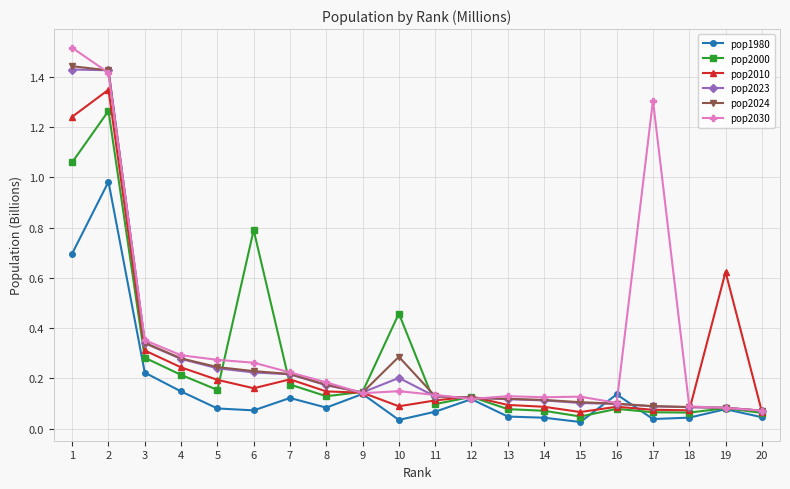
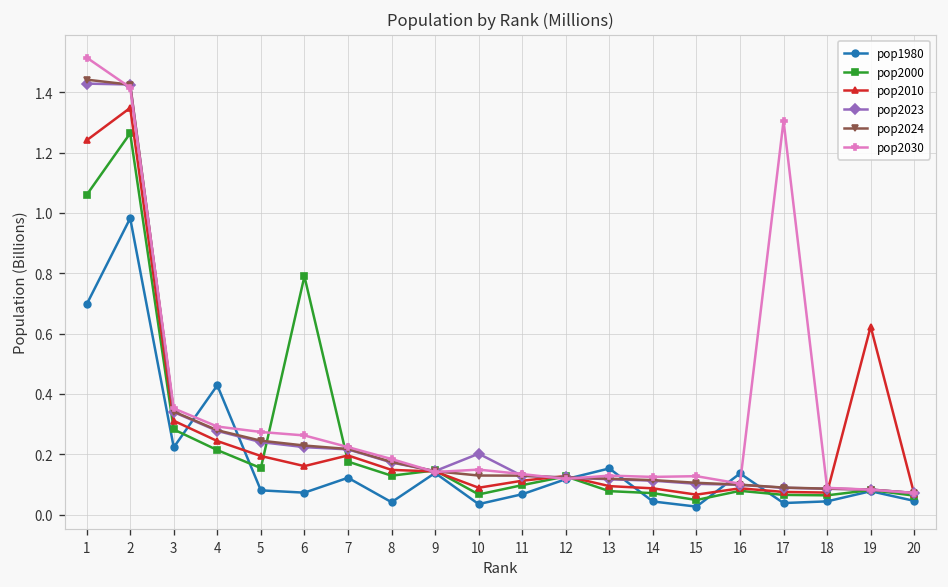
  {
    "pop1980": {
      "1": 0.70,
      "2": 0.98,
      "3": 0.22,
-     "4": 0.15,
+     "4": 0.43,
      "5": 0.08,
      "6": 0.07,
      "7": 0.12,
-     "8": 0.08,
+     "8": 0.04,
      "10": 0.03,
      "11": 0.07,
-     "13": 0.05,
+     "13": 0.15,
      "14": 0.04,
      "15": 0.03,
      "16": 0.14,
      "17": 0.04,
      "18": 0.04,
      "20": 0.05
    },
    "pop2000": {
      "1": 1.06,
      "2": 1.26,
      "3": 0.28,
      "4": 0.21,
      "5": 0.15,
      "6": 0.79,
      "7": 0.18,
      "8": 0.13,
-     "10": 0.46,
+     "10": 0.07,
      "11": 0.10,
      "13": 0.08,
      "14": 0.07,
      "15": 0.05
    },
    "pop2010": {
      "1": 1.24,
      "2": 1.35,
      "3": 0.31,
      "4": 0.24,
      "5": 0.19,
      "6": 0.16,
      "7": 0.20,
      "8": 0.15,
      "10": 0.09,
      "11": 0.11,
      "13": 0.09,
      "14": 0.09,
      "15": 0.07,
      "19": 0.62
    },
    "pop2023": {
      "1": 1.43,
      "10": 0.20
    },
    "pop2024": {
      "1": 1.44,
-     "10": 0.29
+     "10": 0.13
    },
    "pop2030": {
      "1": 1.51,
      "3": 0.35,
      "4": 0.29,
      "5": 0.27,
      "6": 0.26,
      "10": 0.15,
      "13": 0.13,
      "14": 0.13,
      "15": 0.13,
      "17": 1.31
    }
  }
